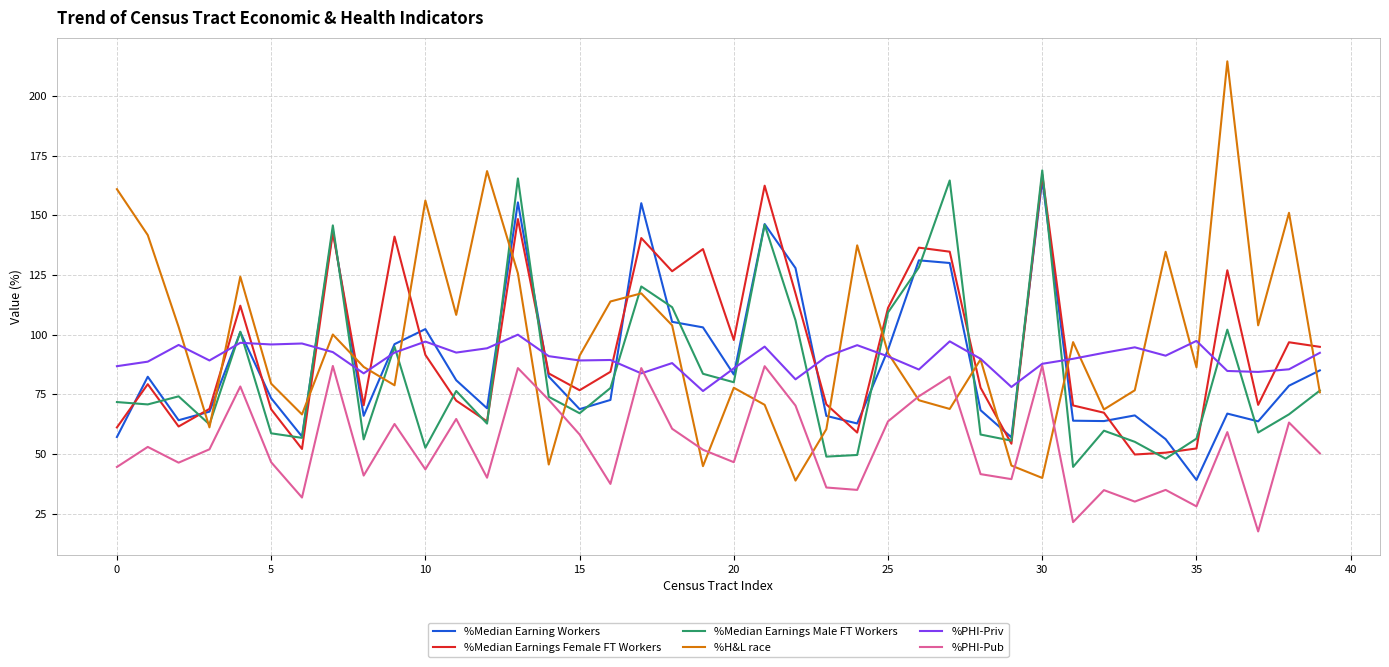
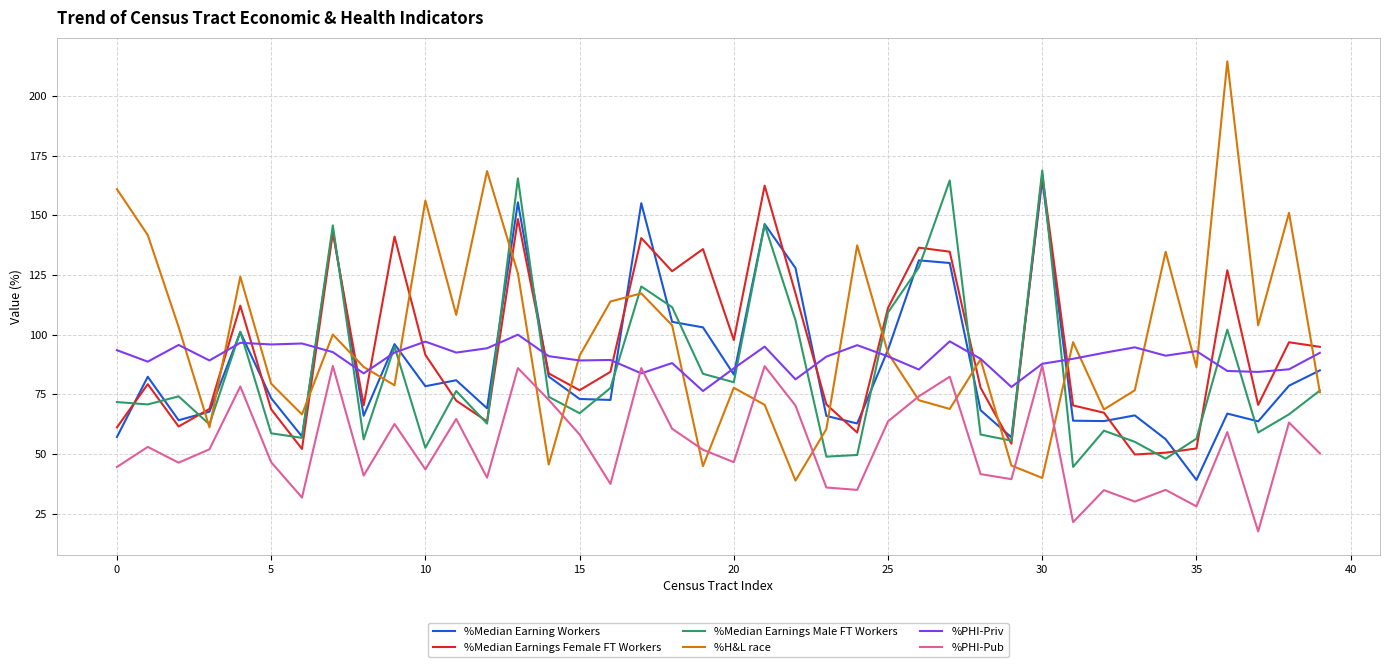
  {
    "%Median Earning Workers": {
      "0": 57,
      "5": 73,
-     "10": 102,
-     "15": 69,
+     "10": 78,
+     "15": 73,
      "20": 83,
      "25": 94,
      "30": 165,
      "35": 39
    },
    "%Median Earnings Female FT Workers": {
      "0": 61,
      "5": 69,
      "10": 92,
      "15": 77,
      "20": 98,
      "25": 111,
      "30": 167,
      "35": 52
    },
    "%Median Earnings Male FT Workers": {
      "0": 72,
      "5": 59,
      "10": 53,
      "15": 67,
      "20": 80,
      "25": 109,
      "30": 169,
      "35": 56
    },
    "%H&L race": {
      "0": 161,
      "5": 80,
      "10": 156,
      "15": 91,
      "20": 78,
      "25": 92,
      "30": 40,
      "35": 86
    },
    "%PHI-Priv": {
-     "0": 87,
+     "0": 94,
      "5": 96,
      "10": 97,
      "15": 89,
      "20": 86,
      "25": 91,
-     "35": 97
+     "35": 93
    },
    "%PHI-Pub": {
      "0": 45,
      "5": 47,
      "10": 44,
      "15": 58,
      "20": 47,
      "25": 64,
      "35": 28
    }
  }
